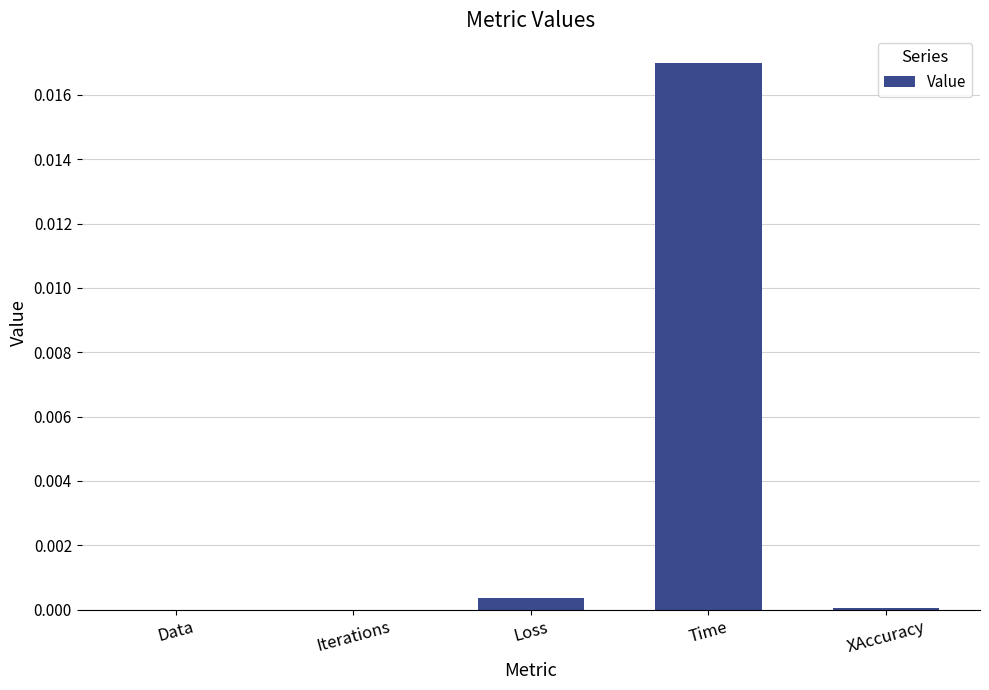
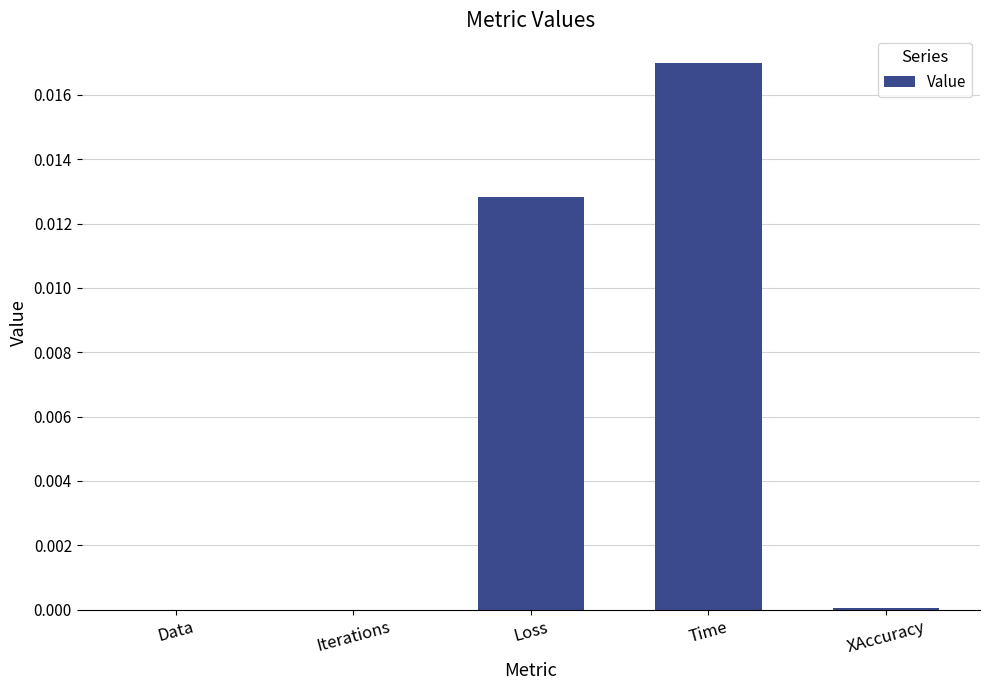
  {
    "Data": 0.0000,
    "Iterations": 0.0000,
-   "Loss": 0.0003,
+   "Loss": 0.0128,
    "Time": 0.0170
  }
